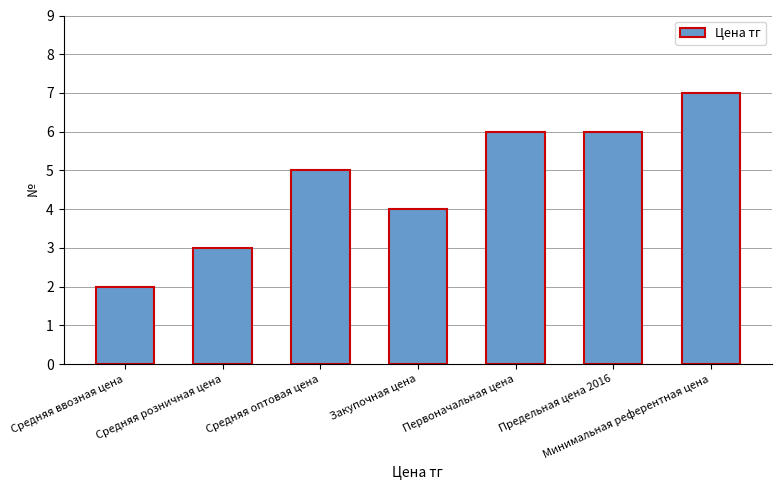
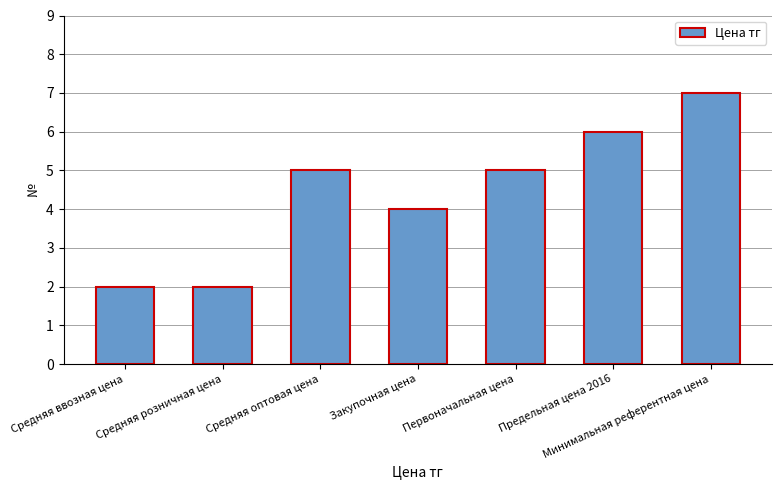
  {
    "Средняя ввозная цена": 2,
-   "Средняя розничная цена": 3,
+   "Средняя розничная цена": 2,
    "Средняя оптовая цена": 5,
    "Закупочная цена": 4,
-   "Первоначальная цена": 6,
+   "Первоначальная цена": 5,
    "Предельная цена 2016": 6,
    "Минимальная референтная цена": 7
  }
